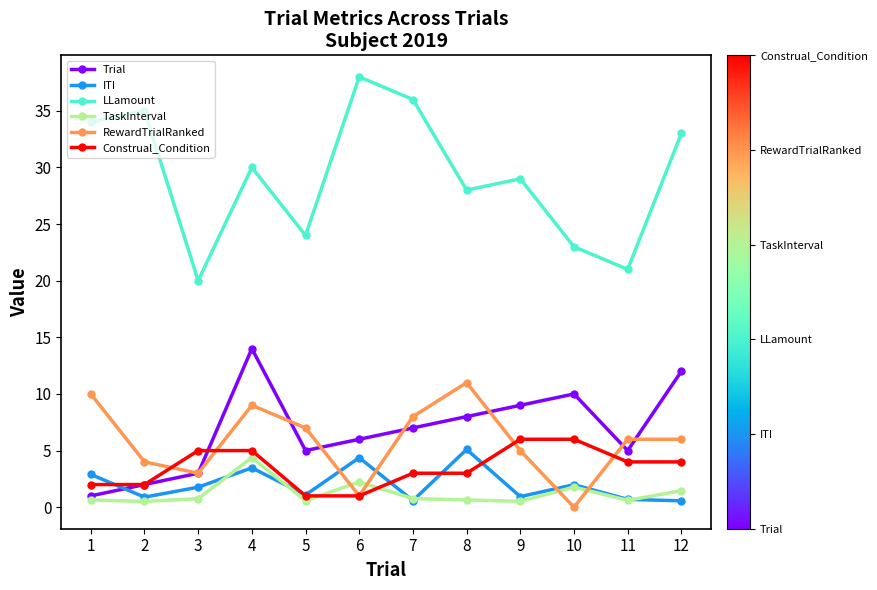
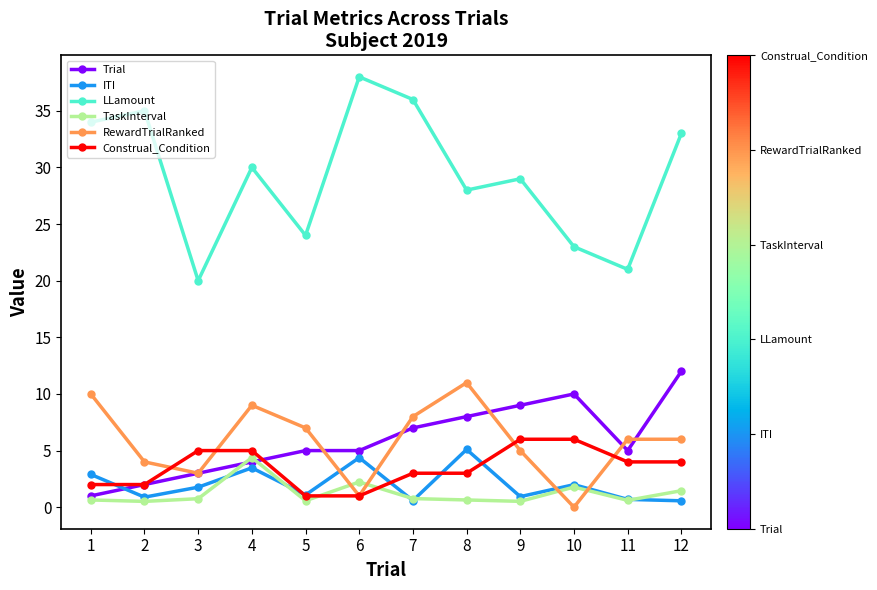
  {
    "Trial": {
      "1": 1,
-     "4": 14,
+     "4": 4,
      "5": 5,
-     "6": 6,
+     "6": 5,
      "7": 7,
      "8": 8,
      "9": 9,
      "10": 10,
      "11": 5,
      "12": 12
    },
    "ITI": {
      "1": 3,
      "2": 1,
      "3": 1.8,
      "4": 3.5,
      "6": 4.4,
      "8": 5,
      "9": 1,
      "12": 0.6
    },
    "LLamount": {
      "3": 20,
      "4": 30,
      "5": 24,
      "6": 38,
      "7": 36,
      "8": 28,
      "9": 29,
      "10": 23,
      "11": 21,
      "12": 33
    },
    "TaskInterval": {
      "1": 0.6,
      "2": 0.5,
      "3": 0.8,
      "4": 4.4,
      "5": 0.6,
      "6": 2.2,
      "8": 0.6,
      "9": 0.5,
      "12": 1.5
    },
    "RewardTrialRanked": {
      "1": 10,
      "2": 4,
      "4": 9,
      "5": 7,
      "7": 8,
      "8": 11,
      "9": 5,
      "10": 0,
      "11": 6,
      "12": 6
    },
    "Construal_Condition": {
      "1": 2,
      "3": 5,
      "4": 5,
      "7": 3,
      "8": 3,
      "9": 6,
      "10": 6,
      "11": 4,
      "12": 4
    }
  }
